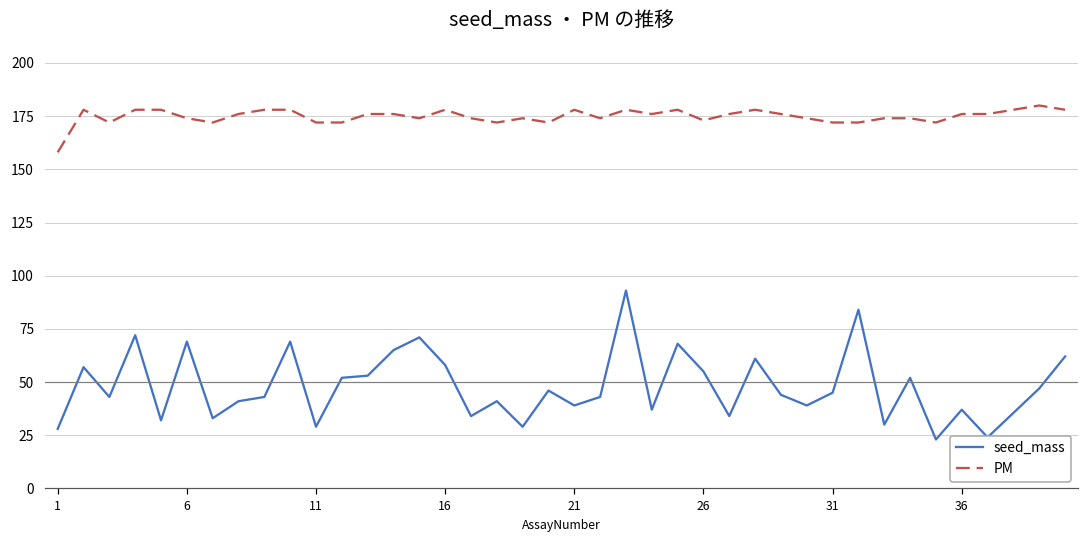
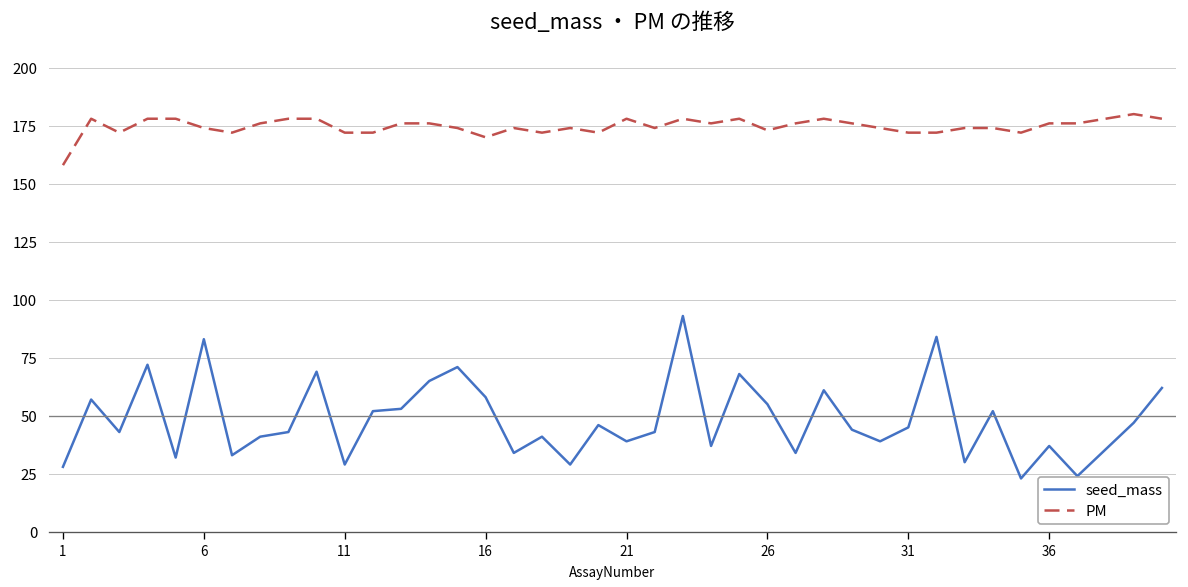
  {
    "seed_mass": {
      "1": 28,
-     "6": 69,
+     "6": 83,
      "11": 29,
      "16": 58,
      "21": 39,
      "26": 55,
      "31": 45,
      "36": 37
    },
    "PM": {
      "1": 158,
      "6": 174,
      "11": 172,
-     "16": 178,
+     "16": 170,
      "21": 178,
      "26": 173,
      "31": 172,
      "36": 176
    }
  }
